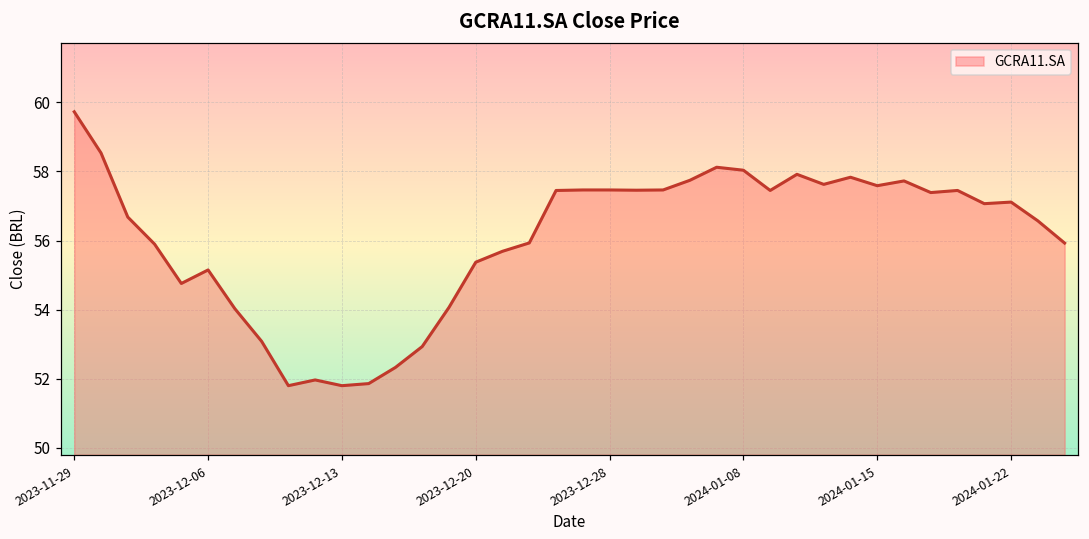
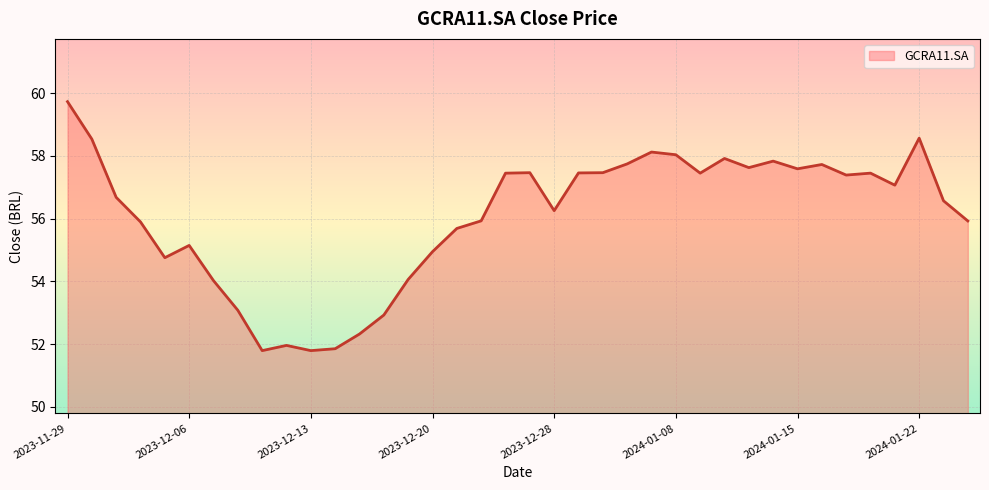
  {
    "2023-11-29": 59.7,
    "2023-12-06": 55.1,
    "2023-12-13": 51.8,
-   "2023-12-20": 55.4,
-   "2023-12-28": 57.5,
+   "2023-12-20": 54.9,
+   "2023-12-28": 56.3,
    "2024-01-08": 58.0,
    "2024-01-15": 57.6,
-   "2024-01-22": 57.1
+   "2024-01-22": 58.6
  }
